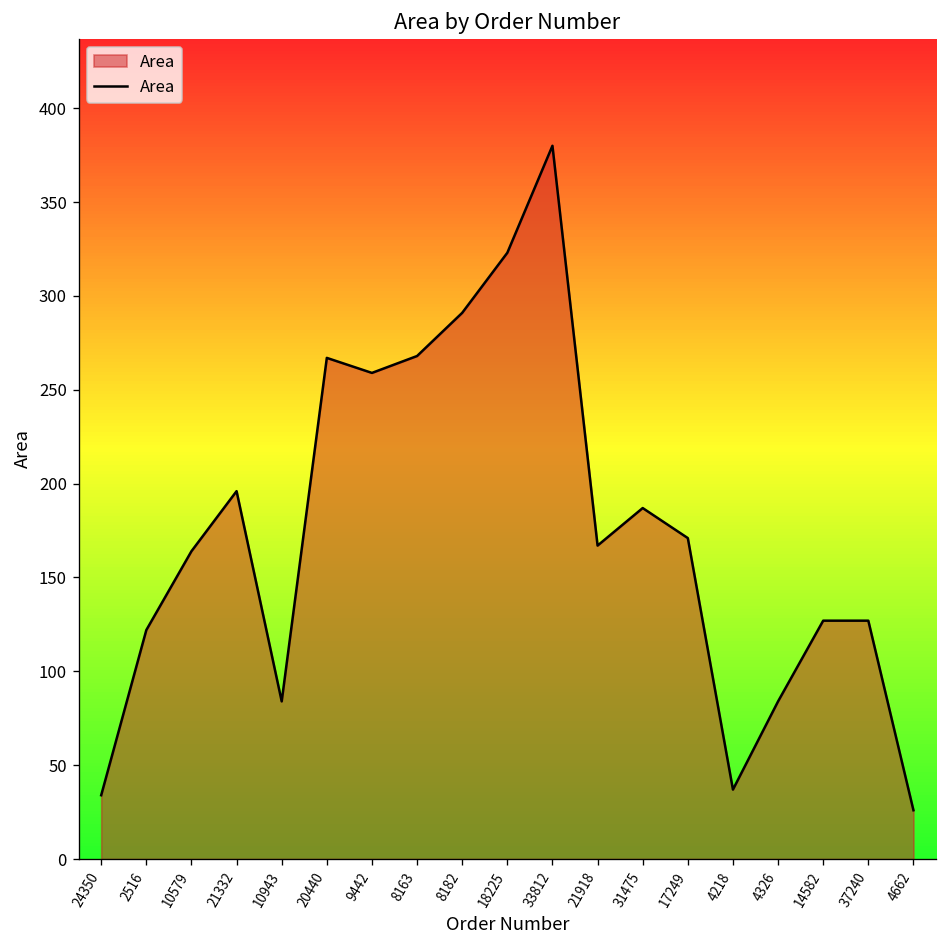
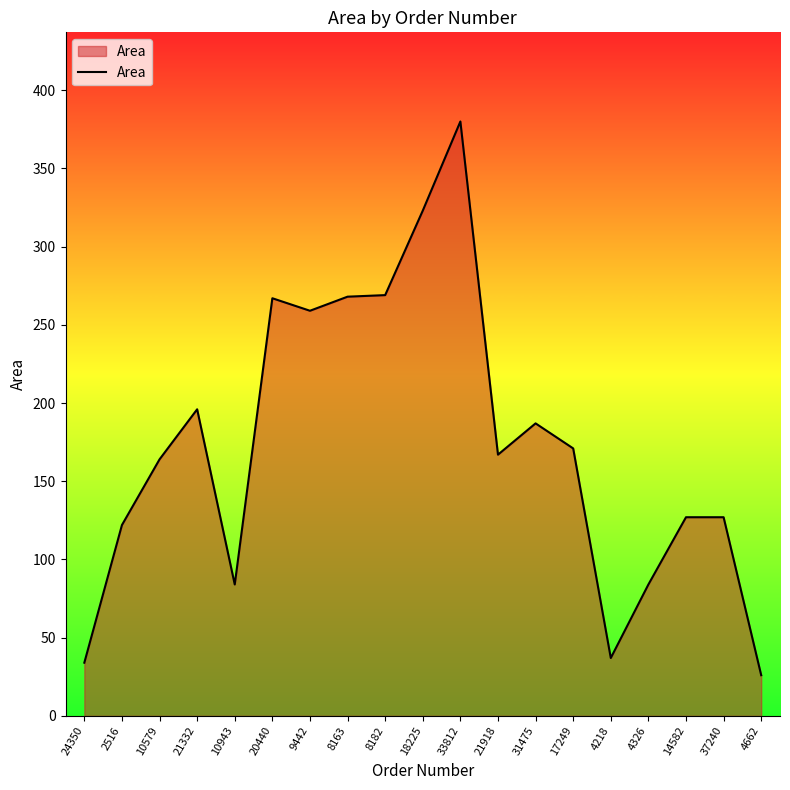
  {
    "24350": 34,
    "2516": 122,
    "10579": 164,
    "21332": 196,
    "10943": 84,
    "20440": 267,
    "9442": 259,
    "8163": 268,
-   "8182": 291,
+   "8182": 269,
    "18225": 323,
    "33812": 380,
    "21918": 167,
    "31475": 187,
    "17249": 171,
    "4218": 37,
    "4326": 84,
    "14582": 127,
    "37240": 127,
    "4662": 26
  }
